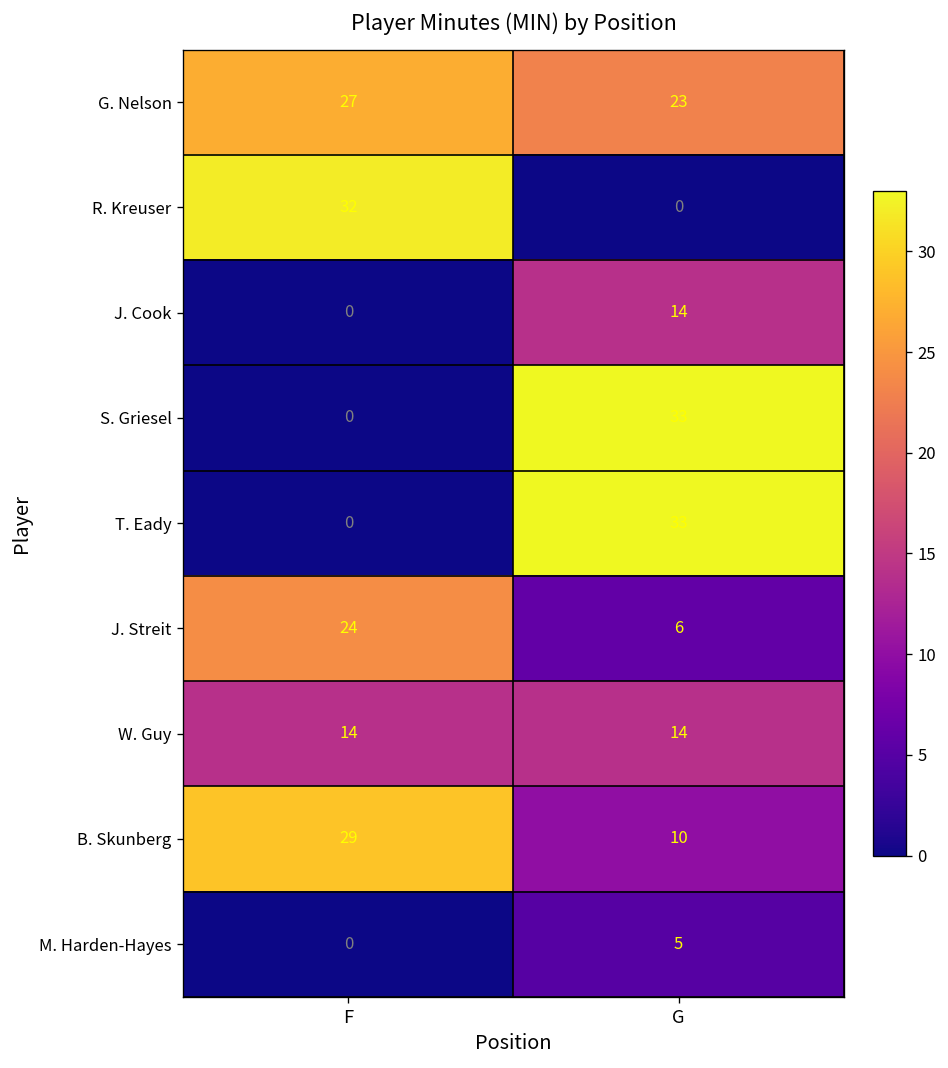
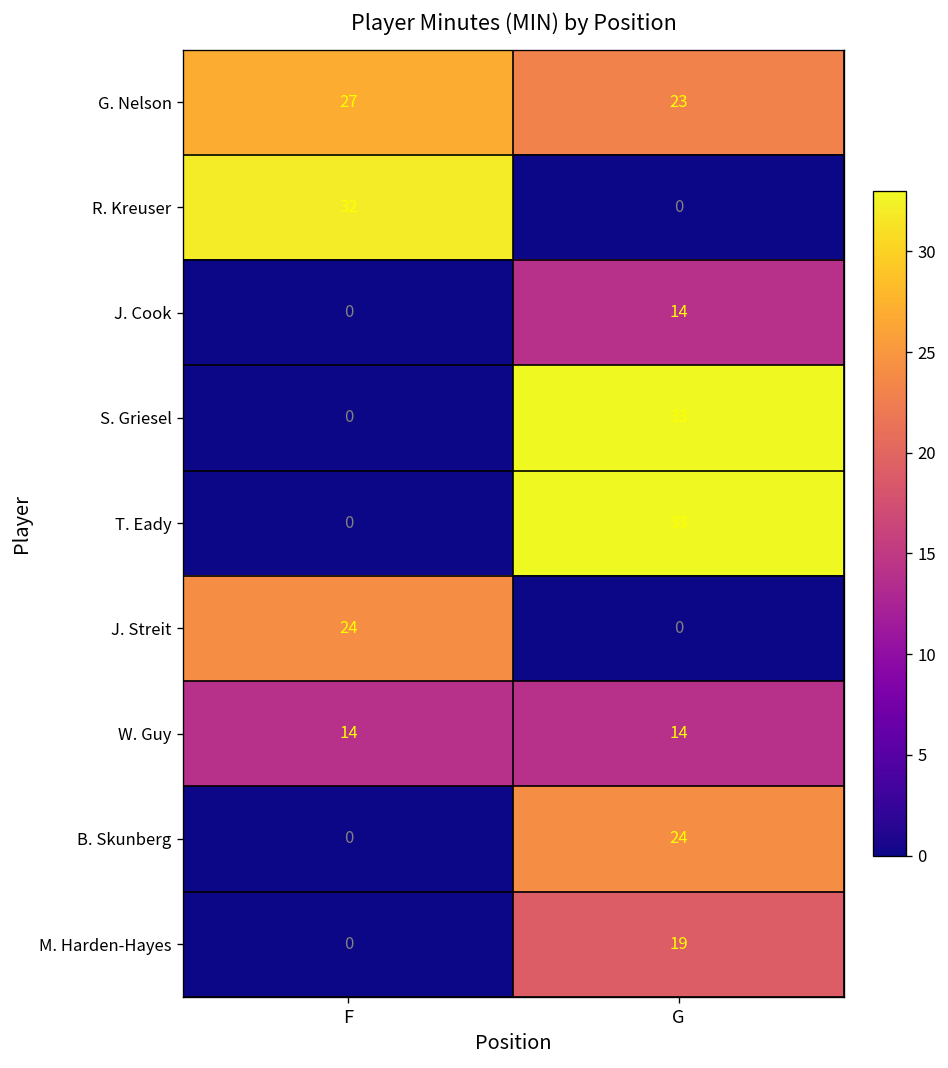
  {
    "G. Nelson": {
      "F": 27,
      "G": 23
    },
    "R. Kreuser": {
      "G": 0
    },
    "J. Cook": {
      "F": 0,
      "G": 14
    },
    "S. Griesel": {
      "F": 0
    },
    "T. Eady": {
      "F": 0
    },
    "J. Streit": {
      "F": 24,
-     "G": 6
+     "G": 0
    },
    "W. Guy": {
      "F": 14,
      "G": 14
    },
    "B. Skunberg": {
-     "F": 29,
-     "G": 10
+     "F": 0,
+     "G": 24
    },
    "M. Harden-Hayes": {
      "F": 0,
-     "G": 5
+     "G": 19
    }
  }
